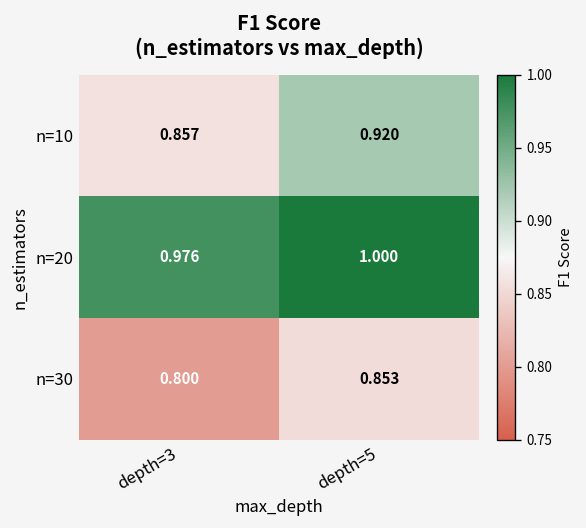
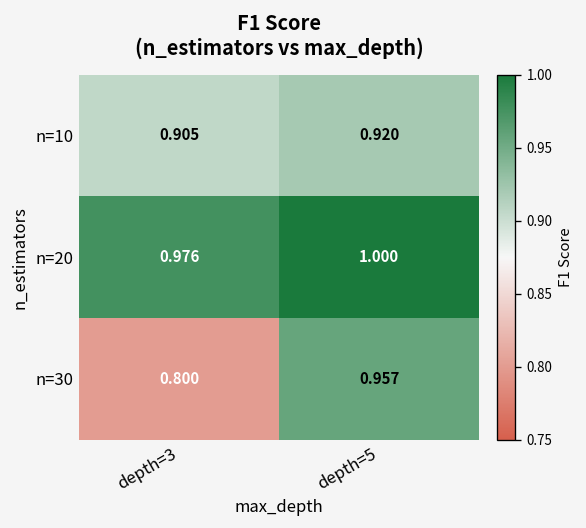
  {
    "n=10": {
-     "depth=3": 0.857,
+     "depth=3": 0.905,
      "depth=5": 0.920
    },
    "n=20": {
      "depth=3": 0.976,
      "depth=5": 1.000
    },
    "n=30": {
      "depth=3": 0.800,
-     "depth=5": 0.853
+     "depth=5": 0.957
    }
  }
